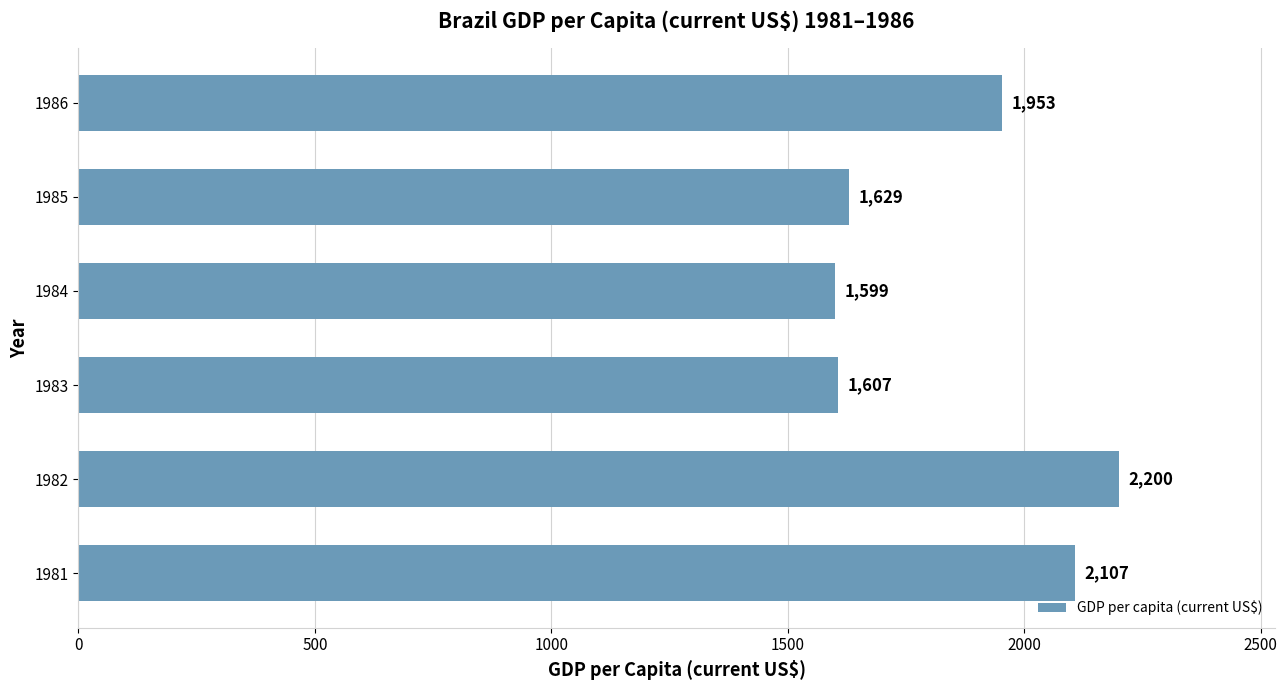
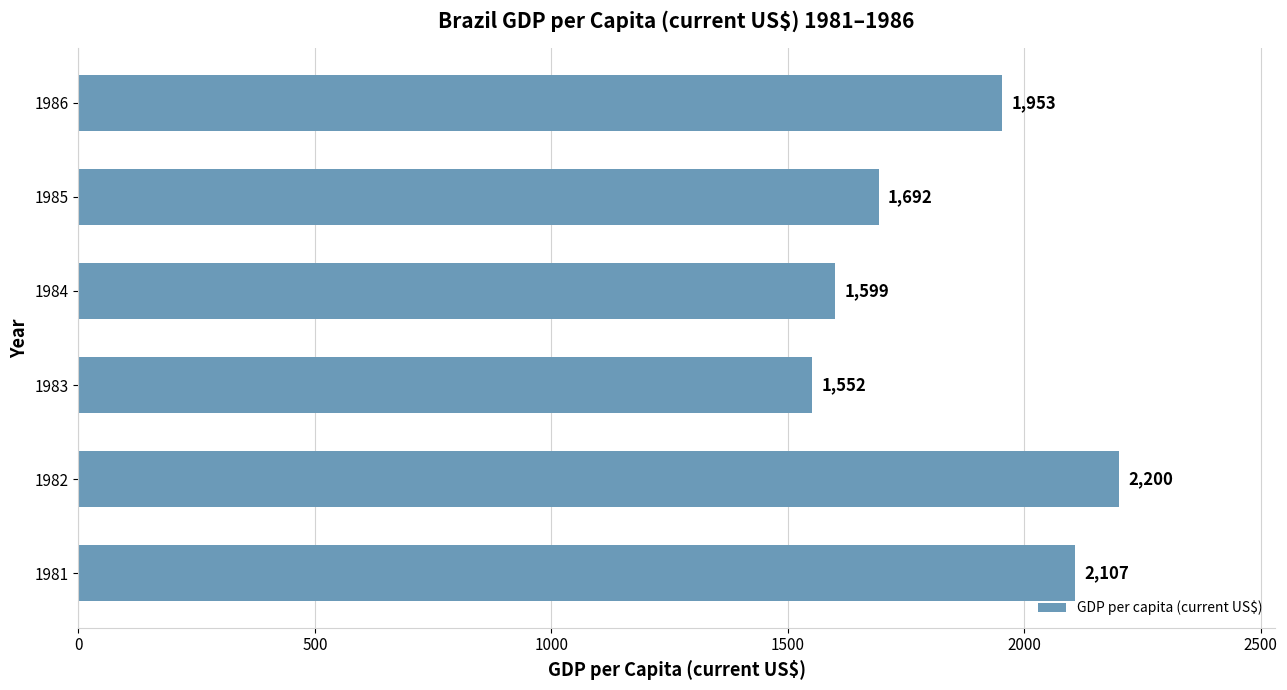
  {
    "1986": "1,953",
-   "1985": "1,629",
+   "1985": "1,692",
    "1984": "1,599",
-   "1983": "1,607",
+   "1983": "1,552",
    "1982": "2,200",
    "1981": "2,107"
  }
